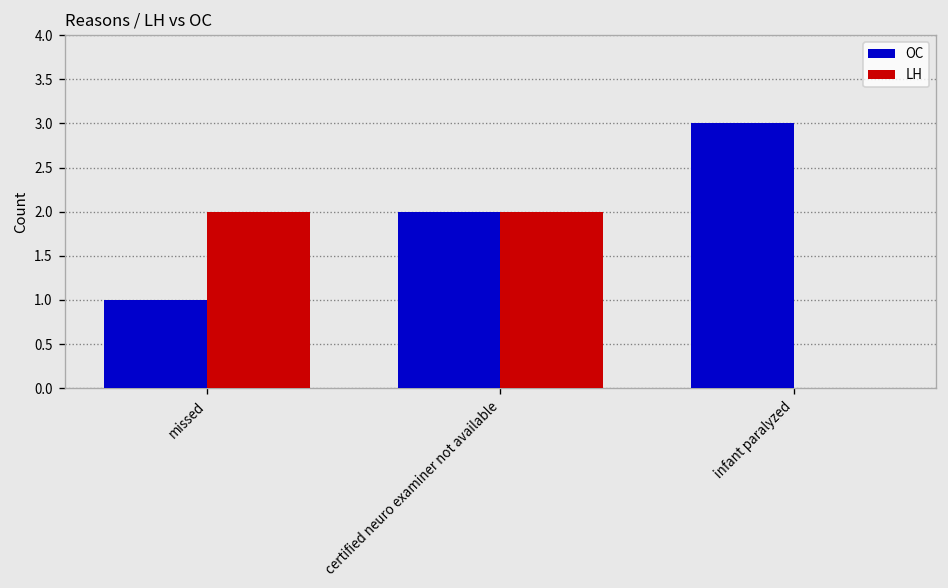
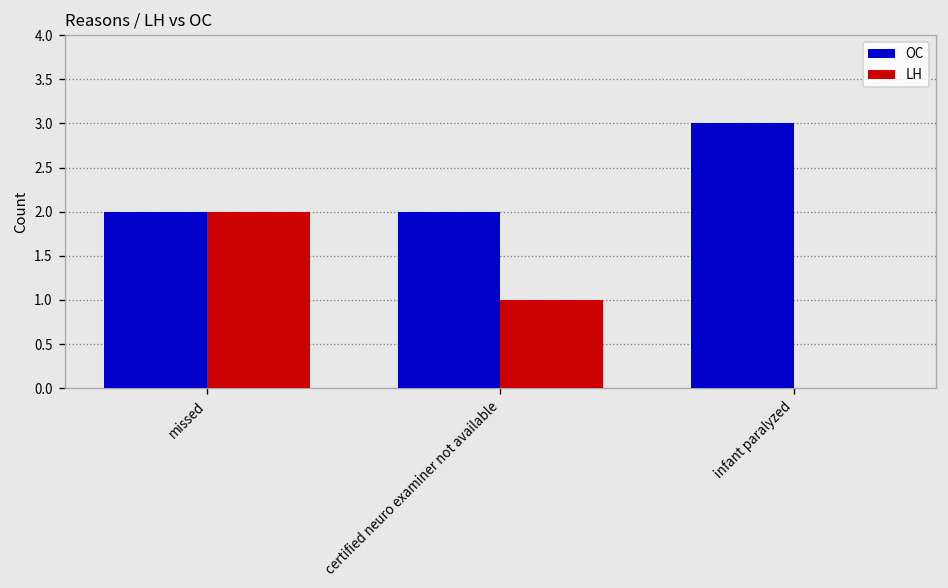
  {
    "OC": {
-     "missed": 1,
+     "missed": 2,
      "certified neuro examiner not available": 2,
      "infant paralyzed": 3
    },
    "LH": {
      "missed": 2,
-     "certified neuro examiner not available": 2,
+     "certified neuro examiner not available": 1,
      "infant paralyzed": 0
    }
  }
